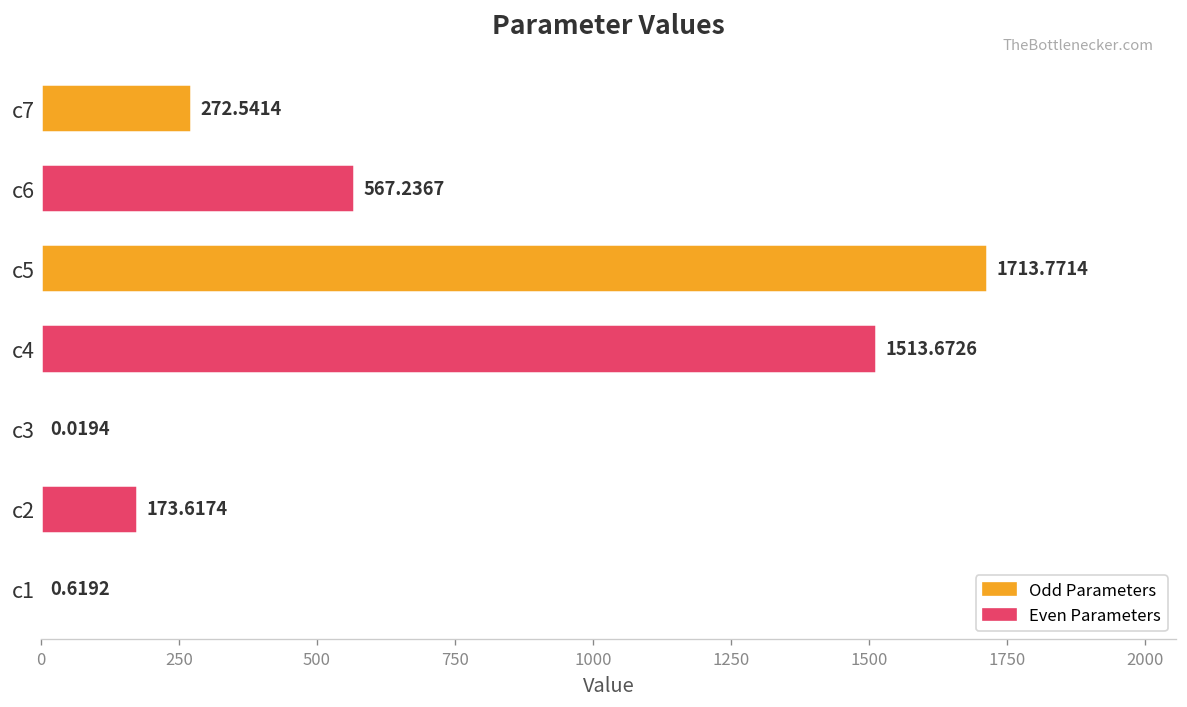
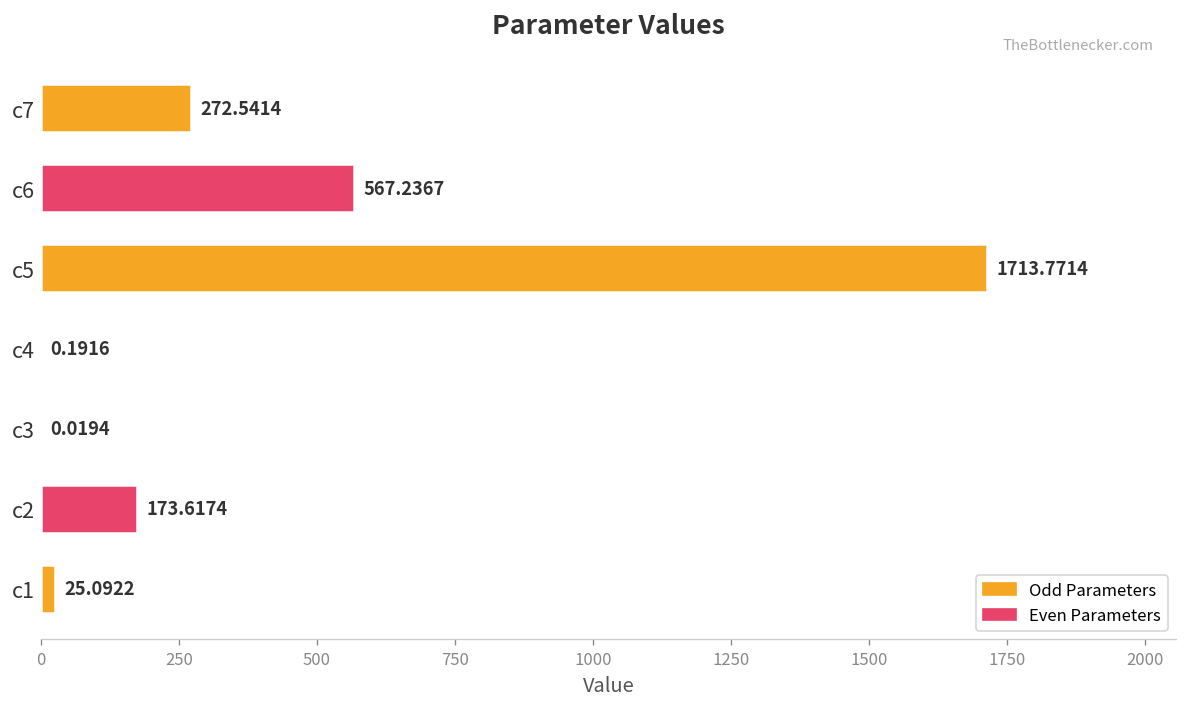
  {
    "c7": 272.5414,
    "c6": 567.2367,
    "c5": 1713.7714,
-   "c4": 1513.6726,
+   "c4": 0.1916,
    "c3": 0.0194,
    "c2": 173.6174,
-   "c1": 0.6192
+   "c1": 25.0922
  }
